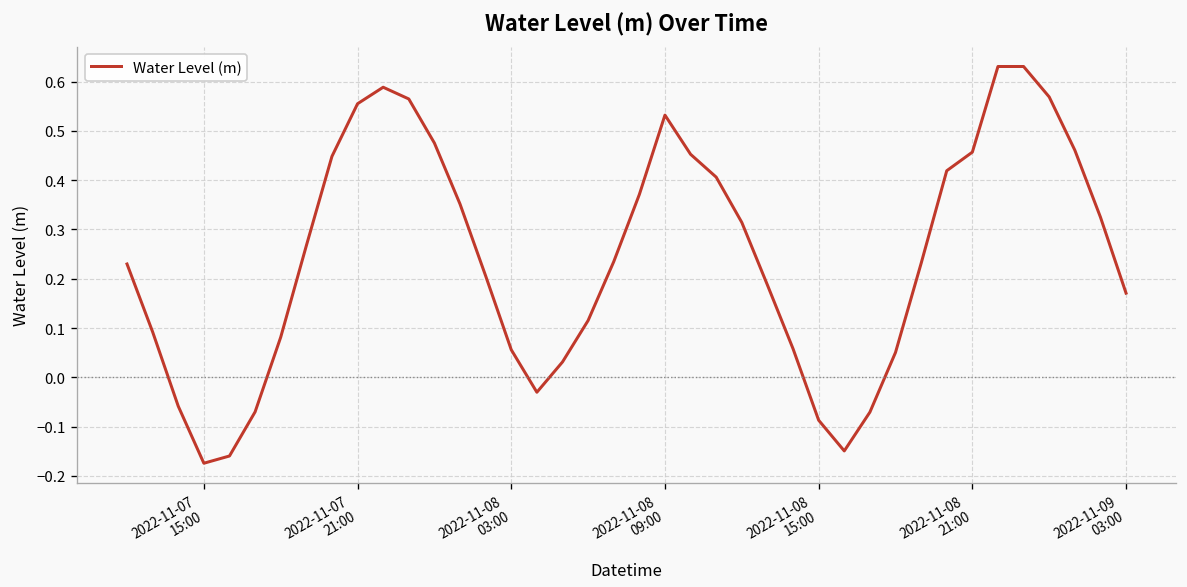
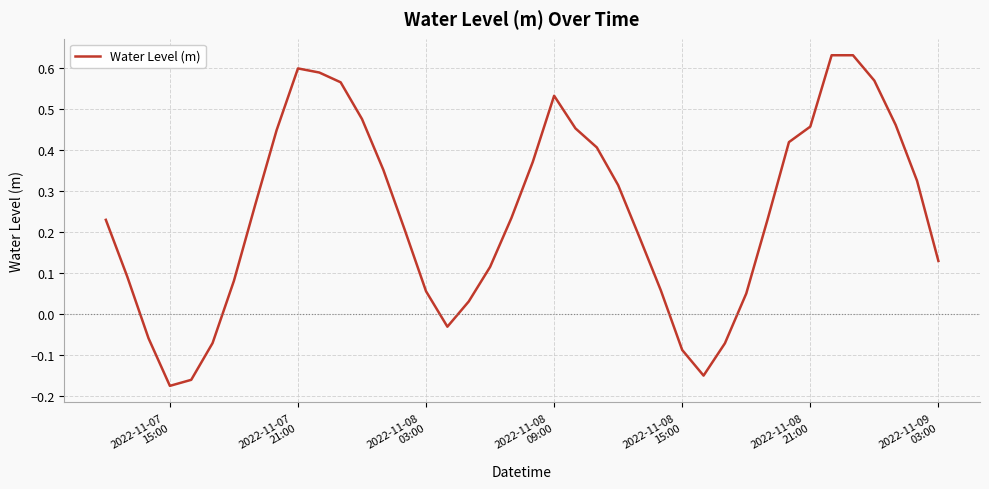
  {
    "2022-11-07 15:00": -0.17,
-   "2022-11-07 21:00": 0.56,
+   "2022-11-07 21:00": 0.60,
    "2022-11-08 03:00": 0.06,
    "2022-11-08 09:00": 0.53,
    "2022-11-08 15:00": -0.09,
    "2022-11-08 21:00": 0.46,
-   "2022-11-09 03:00": 0.17
+   "2022-11-09 03:00": 0.13
  }
